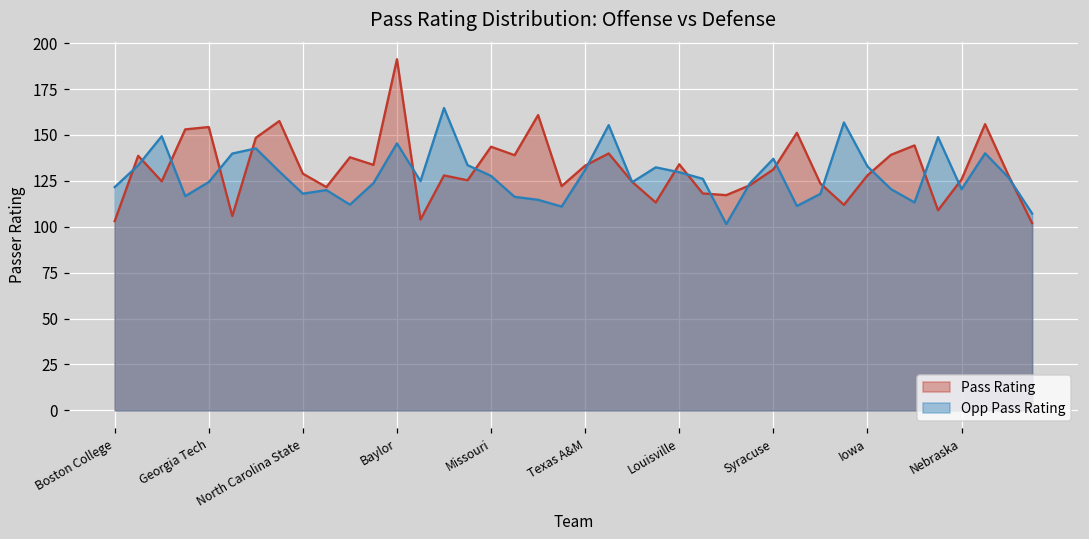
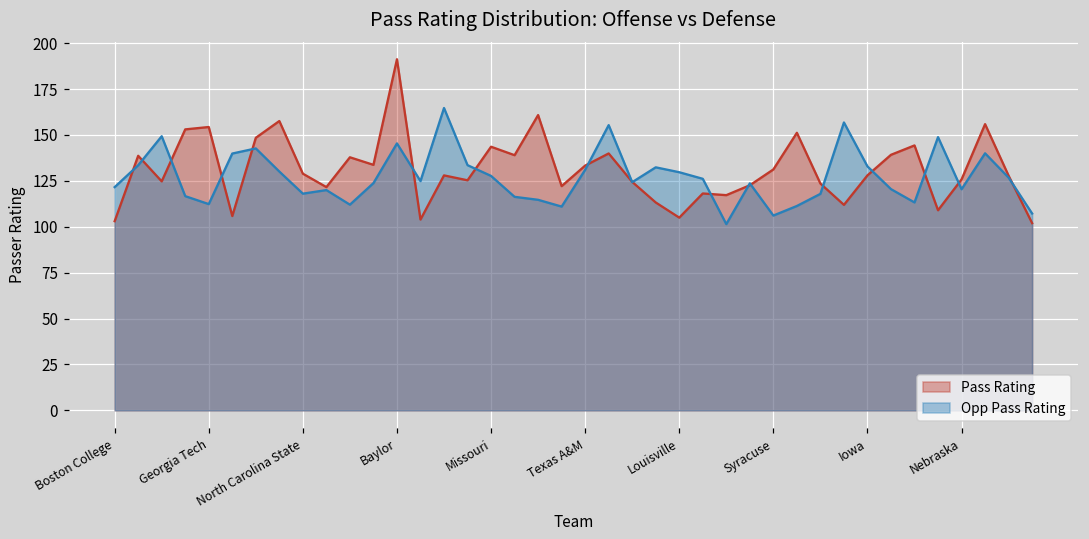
  {
    "Pass Rating": {
      "Boston College": 103,
      "Georgia Tech": 154,
      "North Carolina State": 129,
      "Baylor": 191,
      "Missouri": 144,
      "Texas A&M": 133,
-     "Louisville": 134,
+     "Louisville": 105,
      "Syracuse": 131,
      "Iowa": 128,
      "Nebraska": 126
    },
    "Opp Pass Rating": {
      "Boston College": 122,
-     "Georgia Tech": 124,
+     "Georgia Tech": 112,
      "North Carolina State": 118,
      "Baylor": 145,
      "Missouri": 128,
      "Texas A&M": 131,
      "Louisville": 130,
-     "Syracuse": 137,
+     "Syracuse": 106,
      "Iowa": 133,
      "Nebraska": 120
    }
  }
